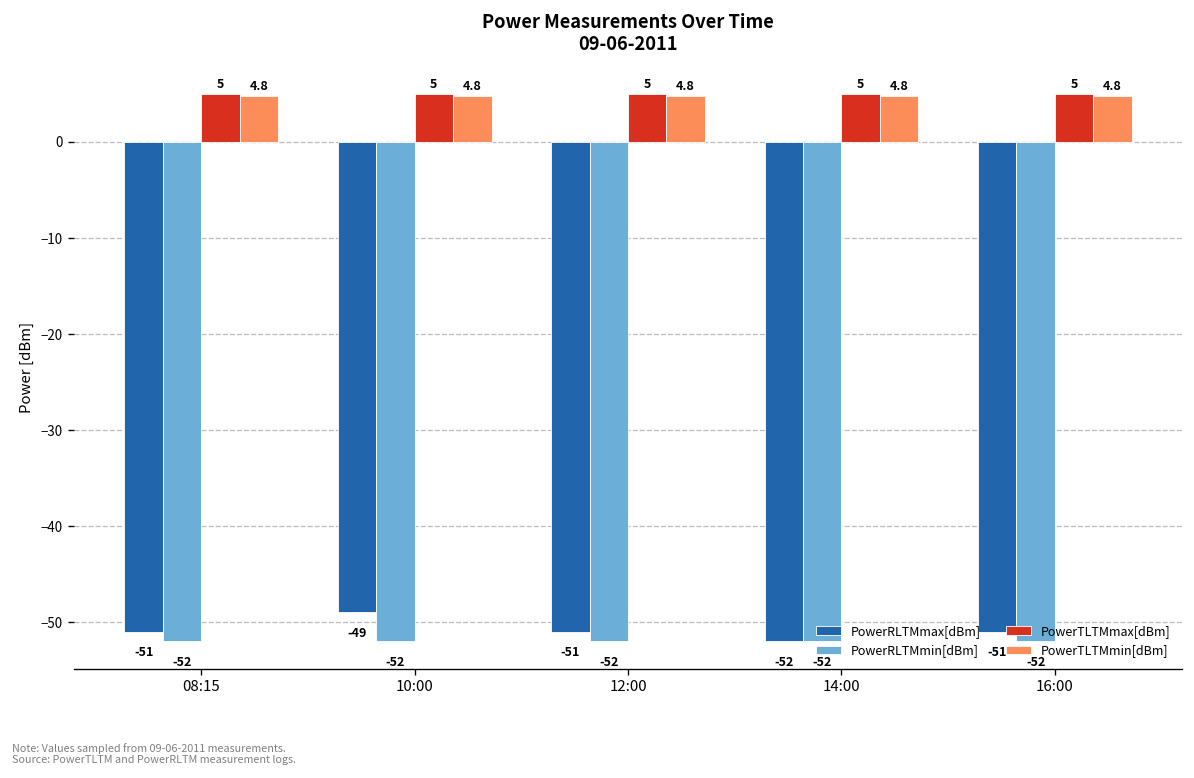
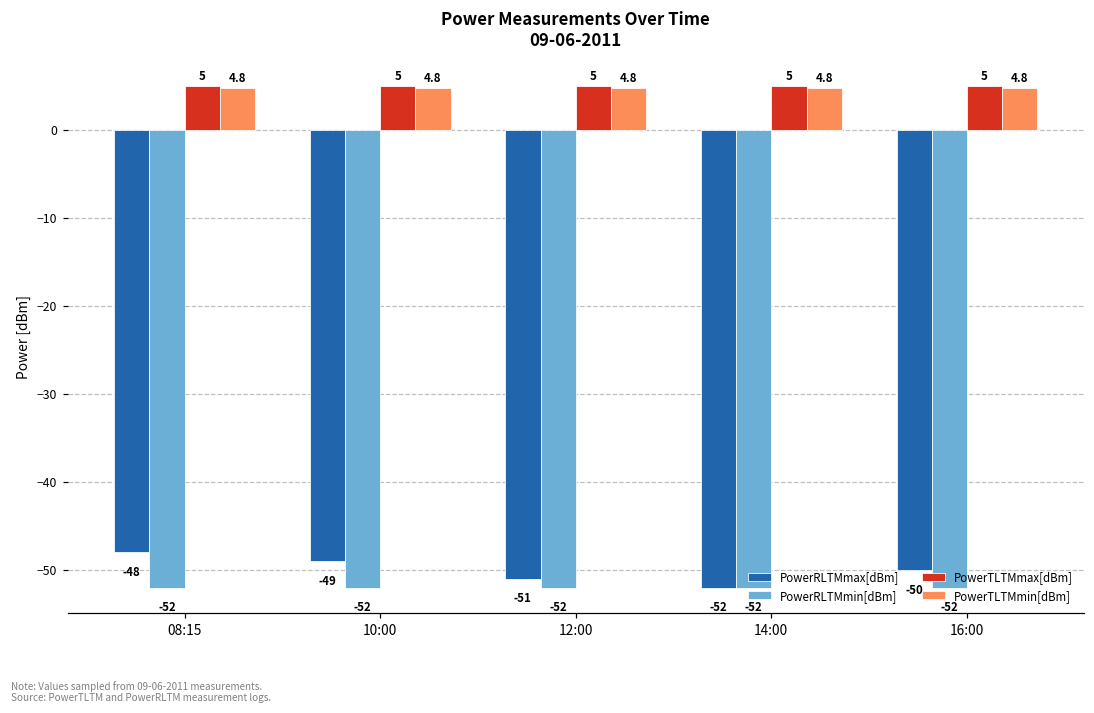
  {
    "PowerRLTMmax[dBm]": {
-     "08:15": -51,
+     "08:15": -48,
      "10:00": -49,
      "12:00": -51,
      "14:00": -52,
-     "16:00": -51
+     "16:00": -50
    },
    "PowerRLTMmin[dBm]": {
      "08:15": -52,
      "10:00": -52,
      "12:00": -52,
      "14:00": -52,
      "16:00": -52
    },
    "PowerTLTMmax[dBm]": {
      "08:15": 5,
      "10:00": 5,
      "12:00": 5,
      "14:00": 5,
      "16:00": 5
    },
    "PowerTLTMmin[dBm]": {
      "08:15": 4.8,
      "10:00": 4.8,
      "12:00": 4.8,
      "14:00": 4.8,
      "16:00": 4.8
    }
  }
